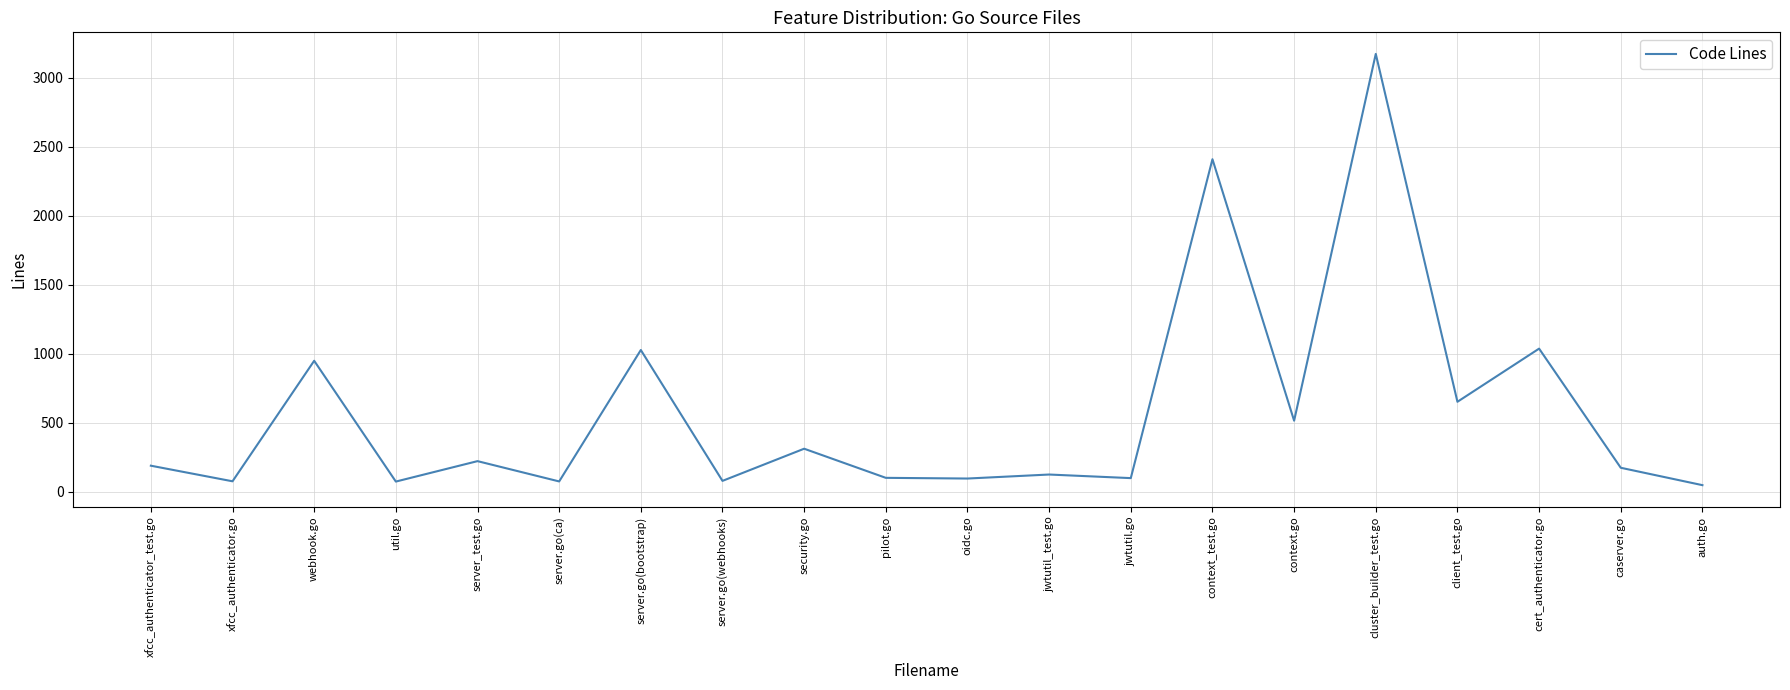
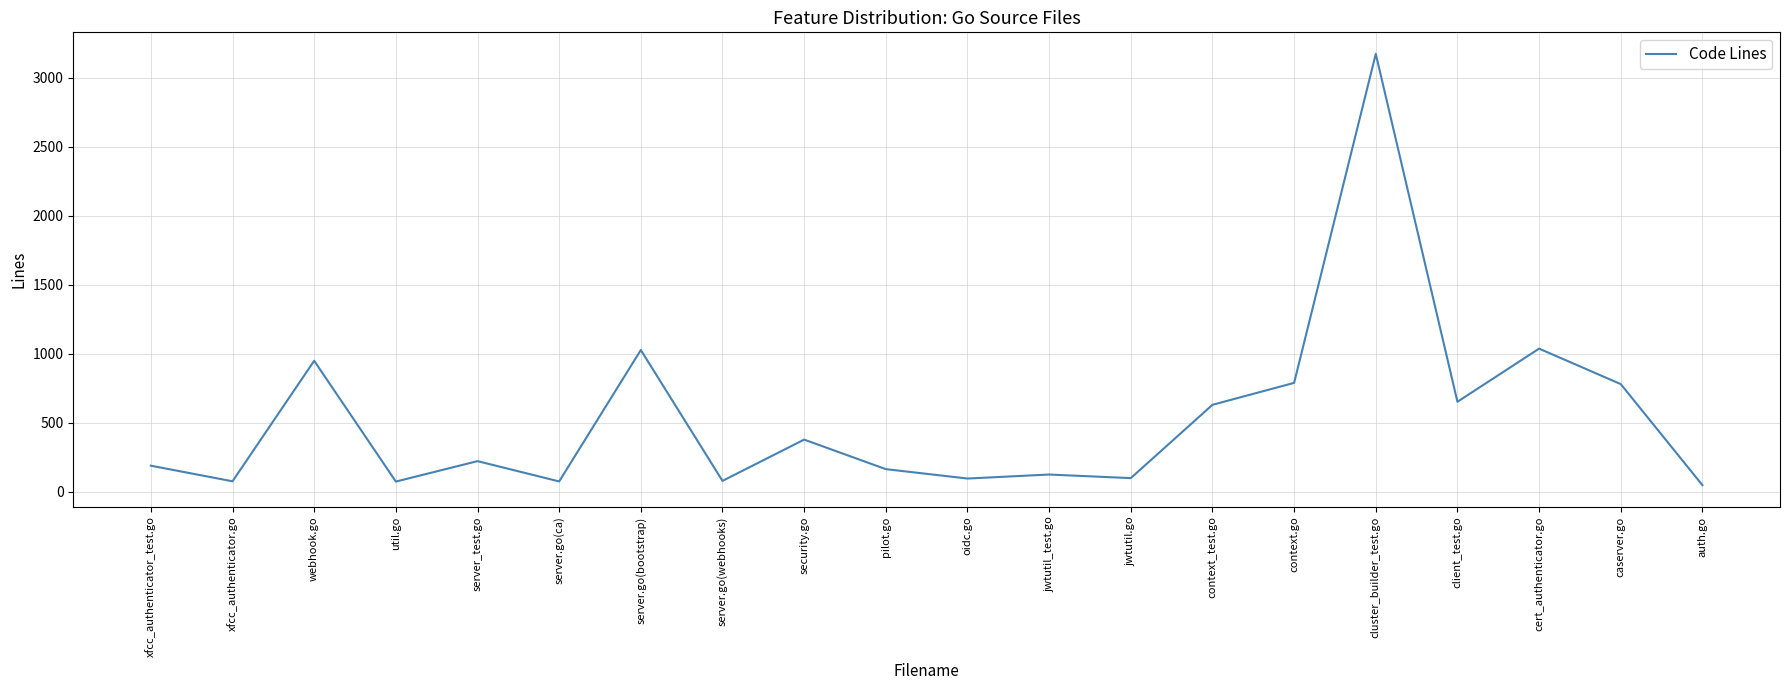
  {
    "xfcc_authenticator_test.go": 190,
    "xfcc_authenticator.go": 80,
    "webhook.go": 950,
    "util.go": 70,
    "server_test.go": 220,
    "server.go(ca)": 80,
    "server.go(bootstrap)": 1030,
    "server.go(webhooks)": 80,
-   "security.go": 310,
-   "pilot.go": 100,
+   "security.go": 380,
+   "pilot.go": 160,
    "oidc.go": 100,
    "jwtutil_test.go": 130,
    "jwtutil.go": 100,
-   "context_test.go": 2410,
-   "context.go": 520,
+   "context_test.go": 630,
+   "context.go": 790,
    "cluster_builder_test.go": 3170,
    "client_test.go": 650,
    "cert_authenticator.go": 1040,
-   "caserver.go": 170,
+   "caserver.go": 780,
    "auth.go": 50
  }
